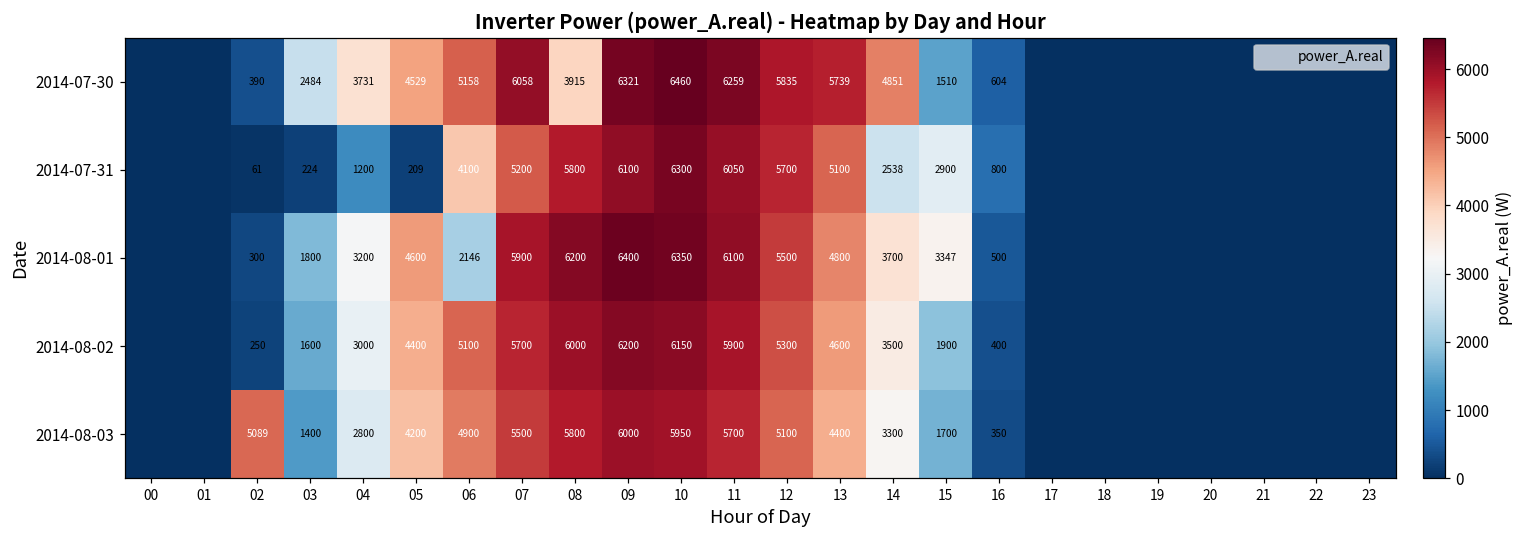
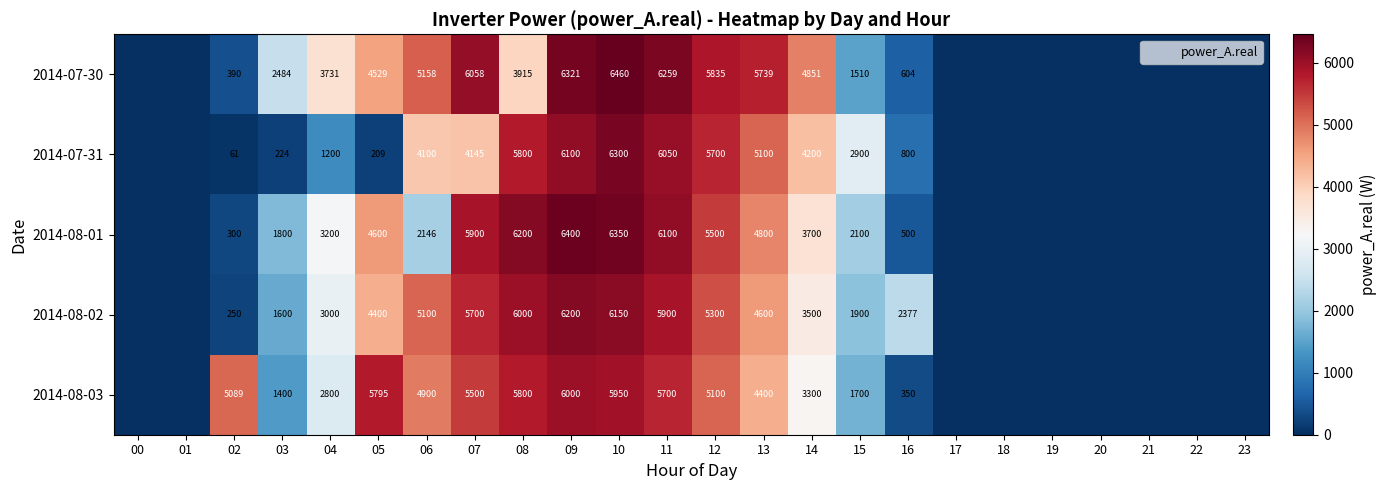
  {
    "2014-07-30": {
      "02": 390,
      "03": 2484,
      "04": 3731,
      "05": 4529,
      "06": 5158,
      "07": 6058,
      "08": 3915,
      "09": 6321,
      "10": 6460,
      "11": 6259,
      "12": 5835,
      "13": 5739,
      "14": 4851,
      "15": 1510,
      "16": 604
    },
    "2014-07-31": {
      "02": 61,
      "03": 224,
      "04": 1200,
      "05": 209,
      "06": 4100,
-     "07": 5200,
+     "07": 4145,
      "08": 5800,
      "09": 6100,
      "10": 6300,
      "11": 6050,
      "12": 5700,
      "13": 5100,
-     "14": 2538,
+     "14": 4200,
      "15": 2900,
      "16": 800
    },
    "2014-08-01": {
      "02": 300,
      "03": 1800,
      "04": 3200,
      "05": 4600,
      "06": 2146,
      "07": 5900,
      "08": 6200,
      "09": 6400,
      "10": 6350,
      "11": 6100,
      "12": 5500,
      "13": 4800,
      "14": 3700,
-     "15": 3347,
+     "15": 2100,
      "16": 500
    },
    "2014-08-02": {
      "02": 250,
      "03": 1600,
      "04": 3000,
      "05": 4400,
      "06": 5100,
      "07": 5700,
      "08": 6000,
      "09": 6200,
      "10": 6150,
      "11": 5900,
      "12": 5300,
      "13": 4600,
      "14": 3500,
      "15": 1900,
-     "16": 400
+     "16": 2377
    },
    "2014-08-03": {
      "02": 5089,
      "03": 1400,
      "04": 2800,
-     "05": 4200,
+     "05": 5795,
      "06": 4900,
      "07": 5500,
      "08": 5800,
      "09": 6000,
      "10": 5950,
      "11": 5700,
      "12": 5100,
      "13": 4400,
      "14": 3300,
      "15": 1700,
      "16": 350
    }
  }
